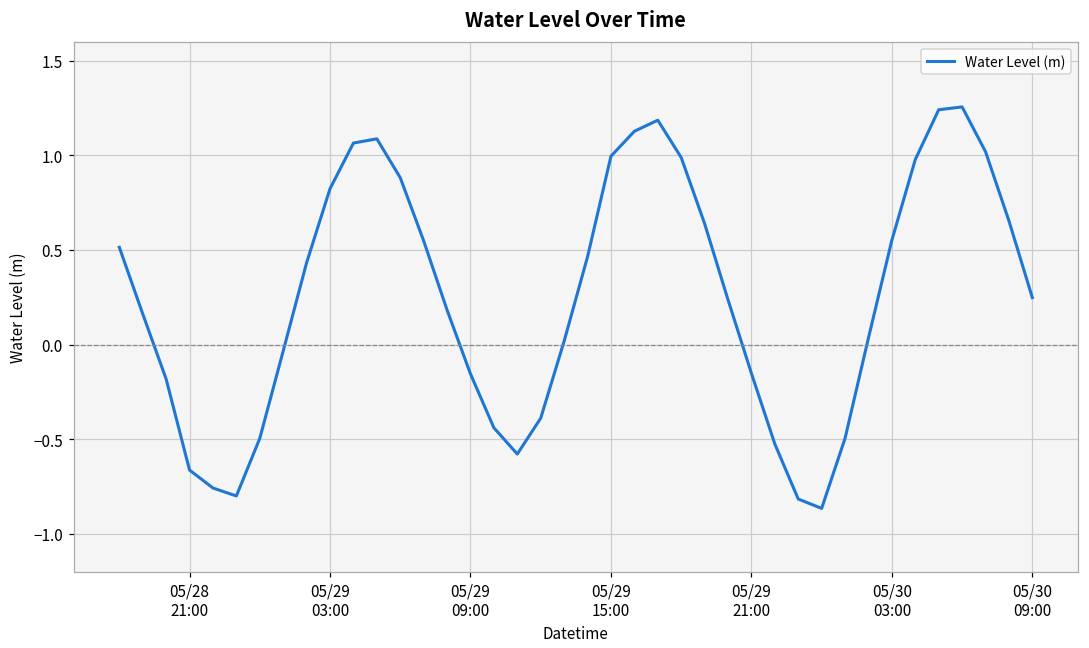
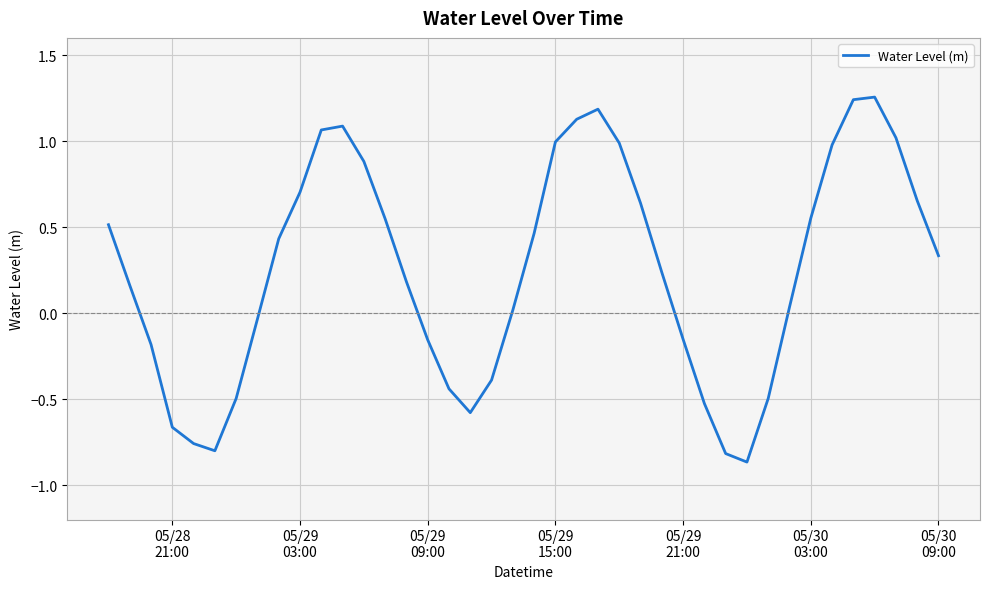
  {
    "05/28 21:00": -0.66,
-   "05/29 03:00": 0.82,
+   "05/29 03:00": 0.70,
    "05/29 09:00": -0.16,
    "05/29 15:00": 1.00,
    "05/29 21:00": -0.15,
    "05/30 03:00": 0.55,
-   "05/30 09:00": 0.25
+   "05/30 09:00": 0.33
  }
